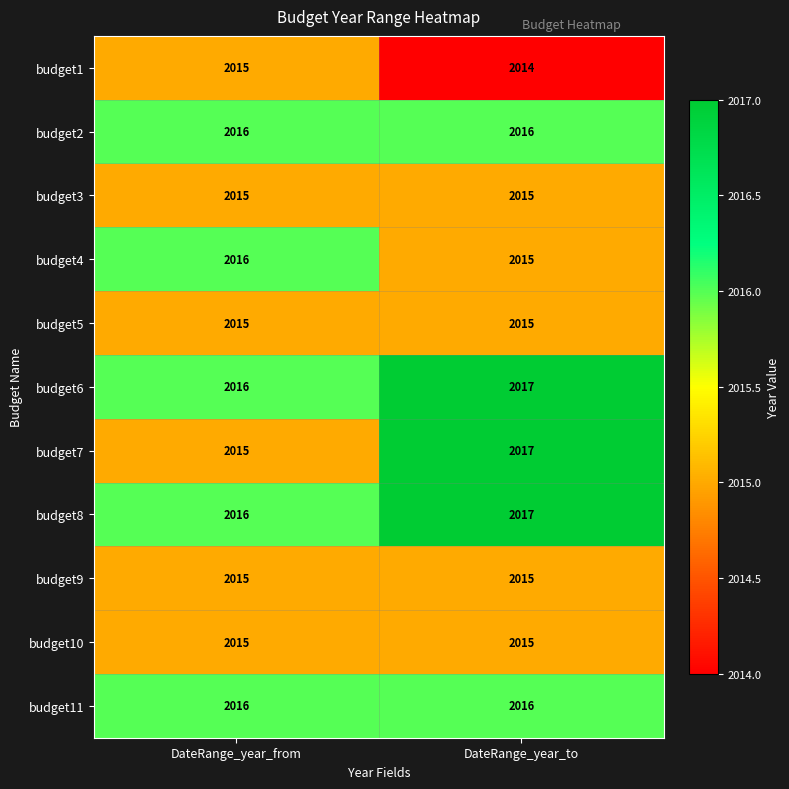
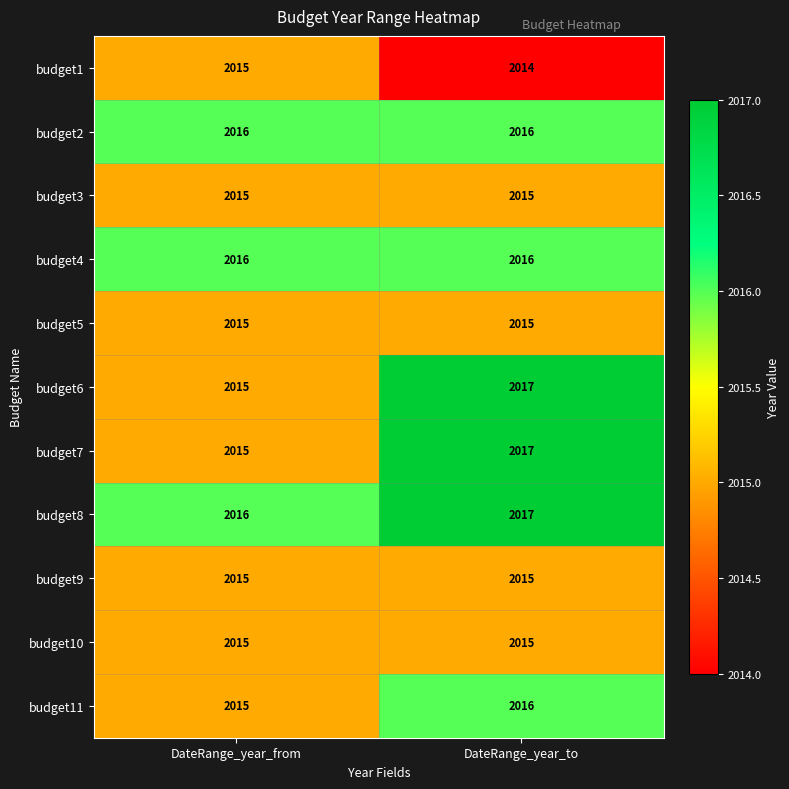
  {
    "budget1": {
      "DateRange_year_from": 2015,
      "DateRange_year_to": 2014
    },
    "budget2": {
      "DateRange_year_from": 2016,
      "DateRange_year_to": 2016
    },
    "budget3": {
      "DateRange_year_from": 2015,
      "DateRange_year_to": 2015
    },
    "budget4": {
      "DateRange_year_from": 2016,
-     "DateRange_year_to": 2015
+     "DateRange_year_to": 2016
    },
    "budget5": {
      "DateRange_year_from": 2015,
      "DateRange_year_to": 2015
    },
    "budget6": {
-     "DateRange_year_from": 2016,
+     "DateRange_year_from": 2015,
      "DateRange_year_to": 2017
    },
    "budget7": {
      "DateRange_year_from": 2015,
      "DateRange_year_to": 2017
    },
    "budget8": {
      "DateRange_year_from": 2016,
      "DateRange_year_to": 2017
    },
    "budget9": {
      "DateRange_year_from": 2015,
      "DateRange_year_to": 2015
    },
    "budget10": {
      "DateRange_year_from": 2015,
      "DateRange_year_to": 2015
    },
    "budget11": {
-     "DateRange_year_from": 2016,
+     "DateRange_year_from": 2015,
      "DateRange_year_to": 2016
    }
  }
